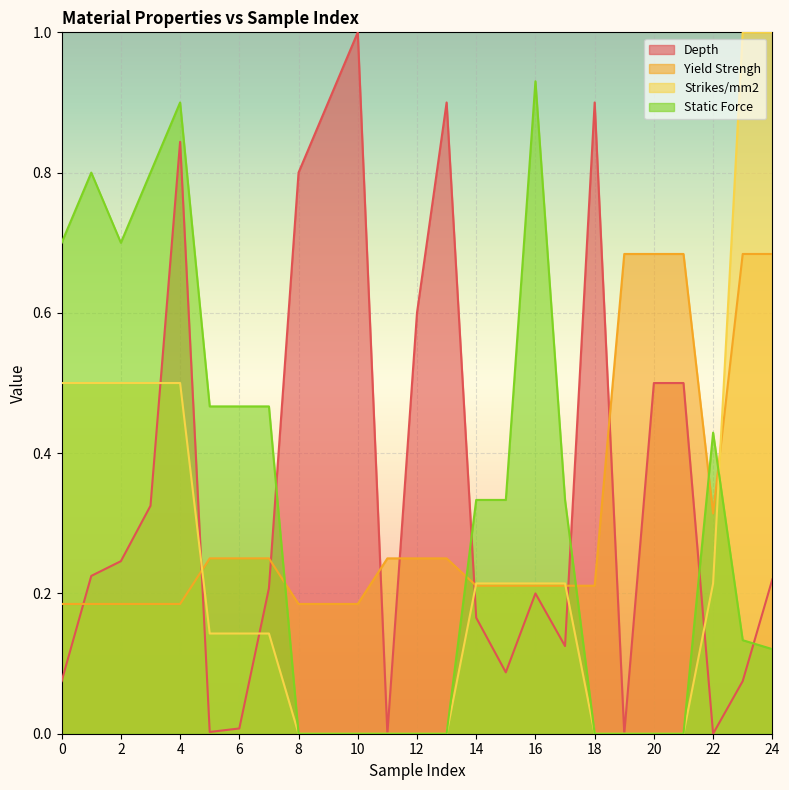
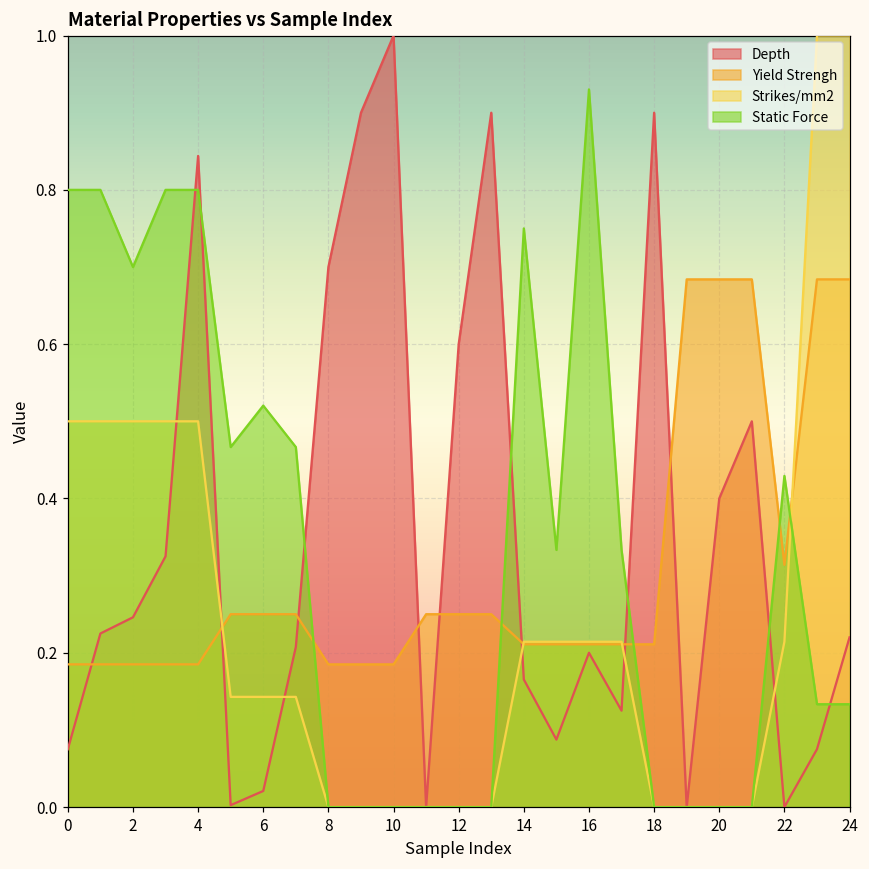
  {
    "Depth": {
      "0": 0.08,
      "2": 0.25,
      "4": 0.84,
-     "6": 0.01,
-     "8": 0.8,
+     "6": 0.02,
+     "8": 0.7,
      "10": 1.00,
      "12": 0.60,
      "14": 0.17,
      "16": 0.20,
      "18": 0.90,
-     "20": 0.5,
+     "20": 0.4,
      "22": 0.00,
      "24": 0.22
    },
    "Static Force": {
-     "0": 0.7,
+     "0": 0.8,
      "2": 0.70,
-     "4": 0.9,
-     "6": 0.47,
-     "14": 0.33,
+     "4": 0.8,
+     "6": 0.52,
+     "14": 0.75,
      "16": 0.93,
      "22": 0.43,
-     "24": 0.12
+     "24": 0.13
    }
  }
